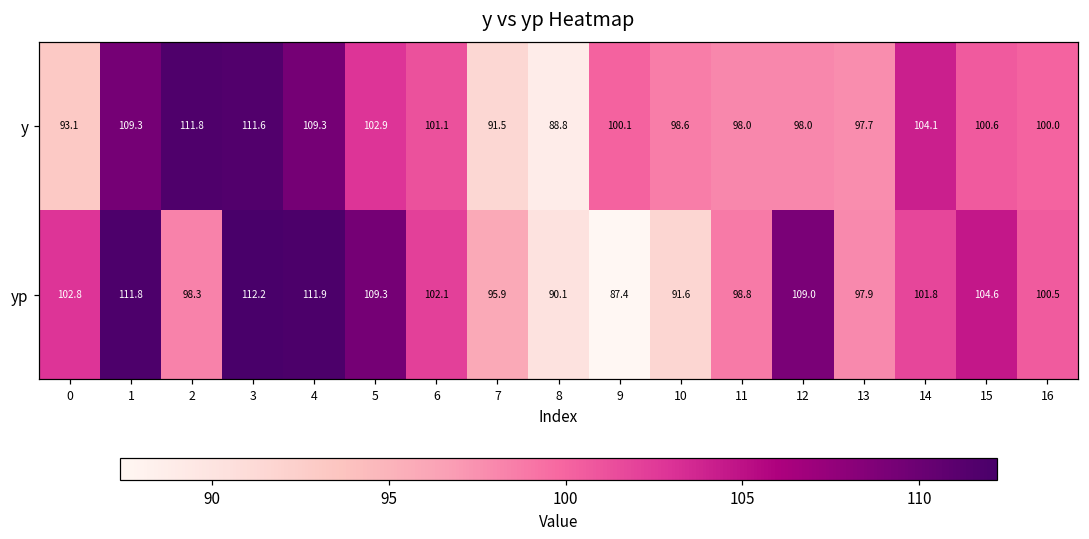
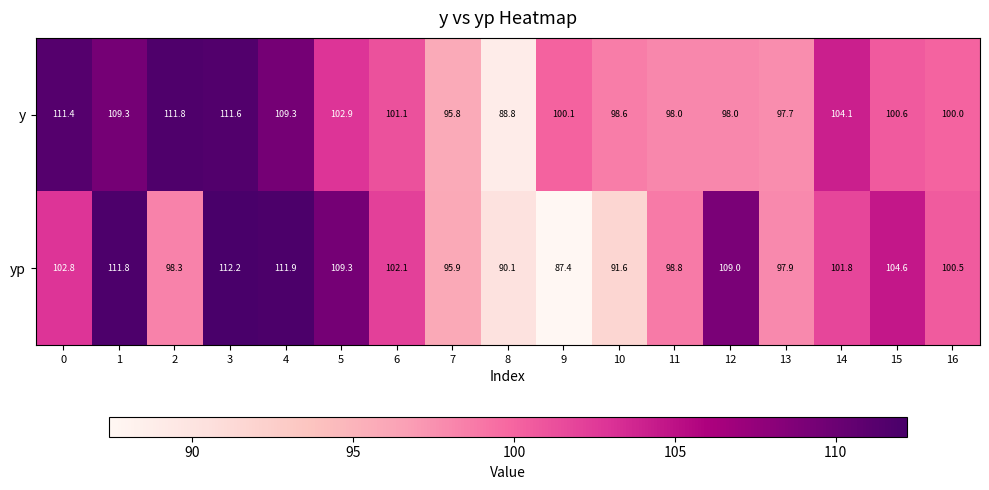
  {
    "y": {
-     "0": 93.1,
+     "0": 111.4,
      "1": 109.3,
      "2": 111.8,
      "3": 111.6,
      "4": 109.3,
      "5": 102.9,
      "6": 101.1,
-     "7": 91.5,
+     "7": 95.8,
      "8": 88.8,
      "9": 100.1,
      "10": 98.6,
      "11": 98.0,
      "12": 98.0,
      "13": 97.7,
      "14": 104.1,
      "15": 100.6,
      "16": 100.0
    },
    "yp": {
      "0": 102.8,
      "1": 111.8,
      "2": 98.3,
      "3": 112.2,
      "4": 111.9,
      "5": 109.3,
      "6": 102.1,
      "7": 95.9,
      "8": 90.1,
      "9": 87.4,
      "10": 91.6,
      "11": 98.8,
      "12": 109.0,
      "13": 97.9,
      "14": 101.8,
      "15": 104.6,
      "16": 100.5
    }
  }
